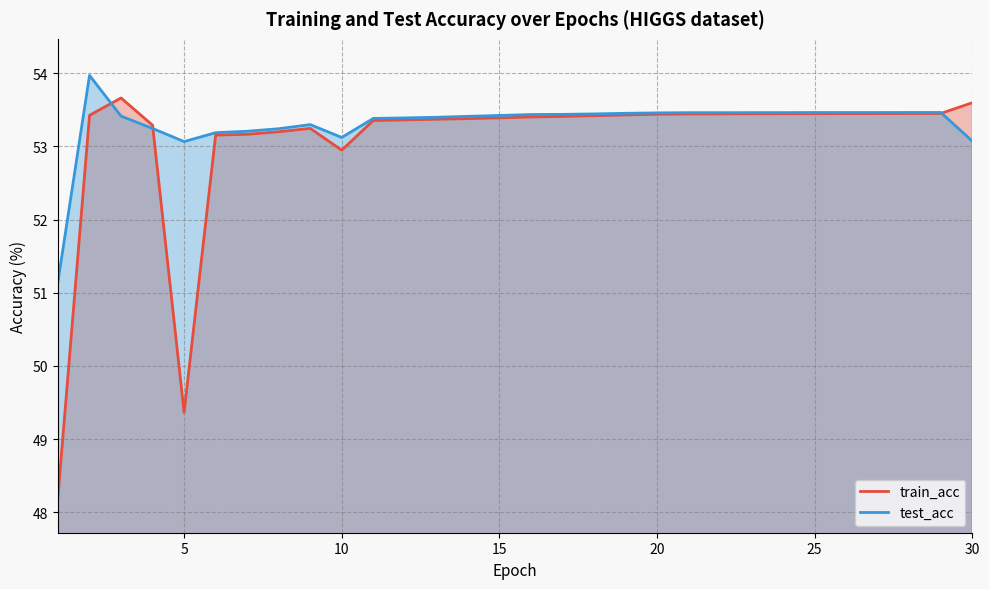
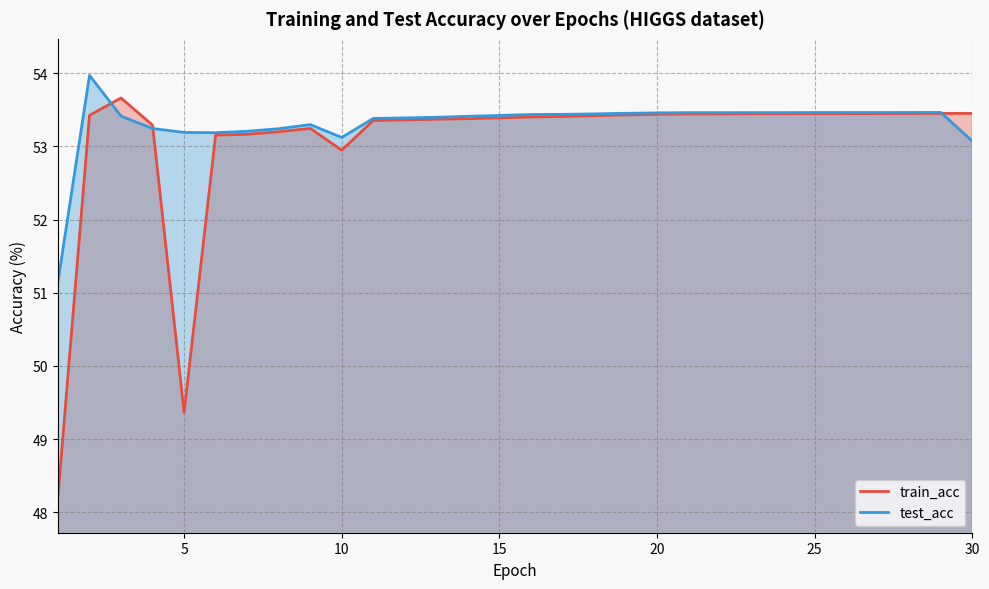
  {
    "train_acc": {
      "5": 49.4,
      "10": 52.9,
-     "30": 53.6
+     "30": 53.5
    },
    "test_acc": {
-     "5": 53.1,
+     "5": 53.2,
      "10": 53.1,
      "30": 53.1
    }
  }
